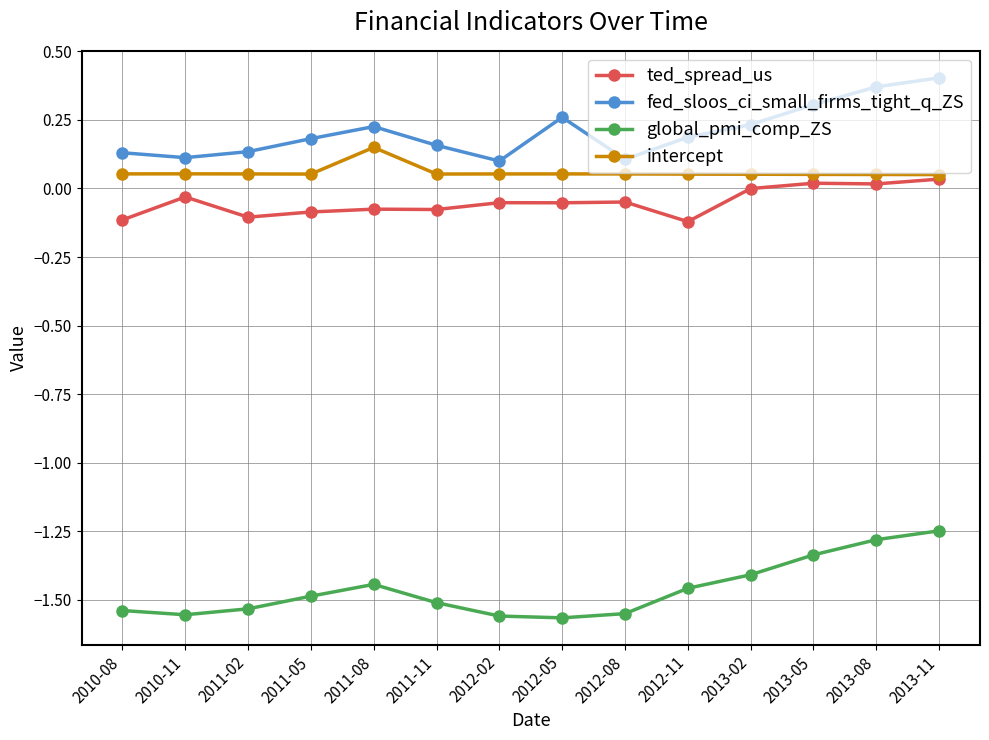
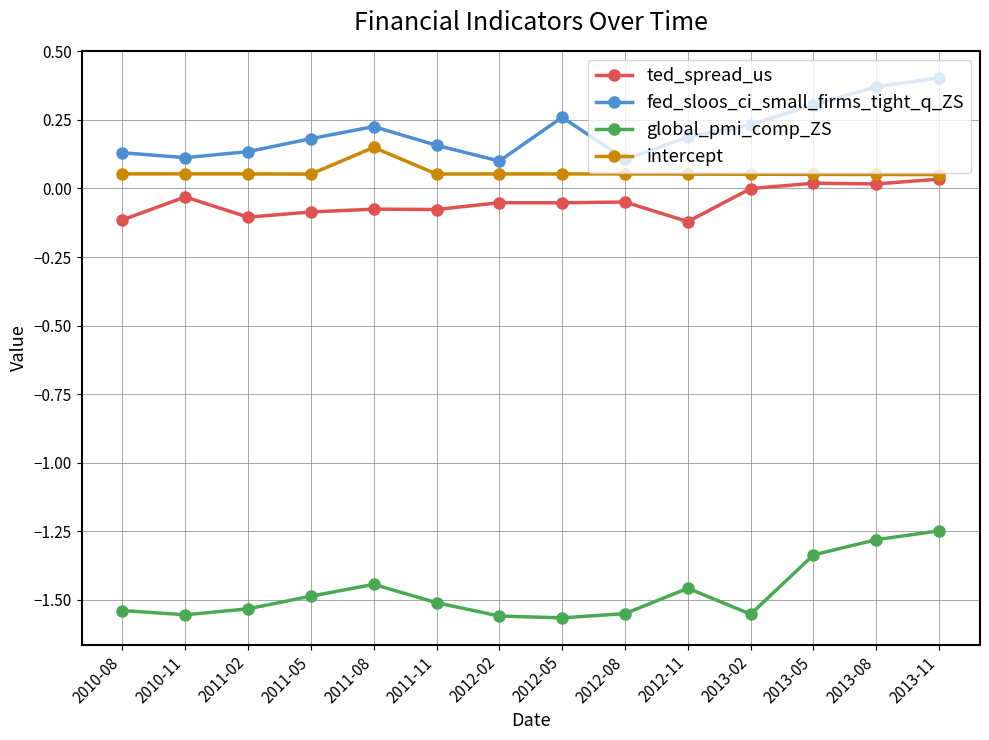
  {
    "ted_spread_us": {
      "2010-08": -0.11,
      "2010-11": -0.03,
      "2011-02": -0.10,
      "2011-05": -0.09,
      "2011-08": -0.08,
      "2011-11": -0.08,
      "2012-02": -0.05,
      "2012-05": -0.05,
      "2012-08": -0.05,
      "2012-11": -0.12,
      "2013-02": 0.00,
      "2013-05": 0.02,
      "2013-08": 0.02,
      "2013-11": 0.03
    },
    "fed_sloos_ci_small_firms_tight_q_ZS": {
      "2010-08": 0.13,
      "2010-11": 0.11,
      "2011-02": 0.13,
      "2011-05": 0.18,
      "2011-08": 0.23,
      "2011-11": 0.16,
      "2012-02": 0.10,
      "2012-05": 0.26
    },
    "global_pmi_comp_ZS": {
      "2010-08": -1.54,
      "2010-11": -1.55,
      "2011-02": -1.53,
      "2011-05": -1.49,
      "2011-08": -1.44,
      "2011-11": -1.51,
      "2012-02": -1.56,
      "2012-05": -1.57,
      "2012-08": -1.55,
      "2012-11": -1.46,
-     "2013-02": -1.41,
+     "2013-02": -1.55,
      "2013-05": -1.34,
      "2013-08": -1.28,
      "2013-11": -1.25
    },
    "intercept": {
      "2010-08": 0.05,
      "2010-11": 0.05,
      "2011-02": 0.05,
      "2011-05": 0.05,
      "2011-08": 0.15,
      "2011-11": 0.05,
      "2012-02": 0.05,
      "2012-05": 0.05,
      "2012-08": 0.05,
      "2012-11": 0.05,
      "2013-02": 0.05,
      "2013-05": 0.05,
      "2013-08": 0.05,
      "2013-11": 0.05
    }
  }
